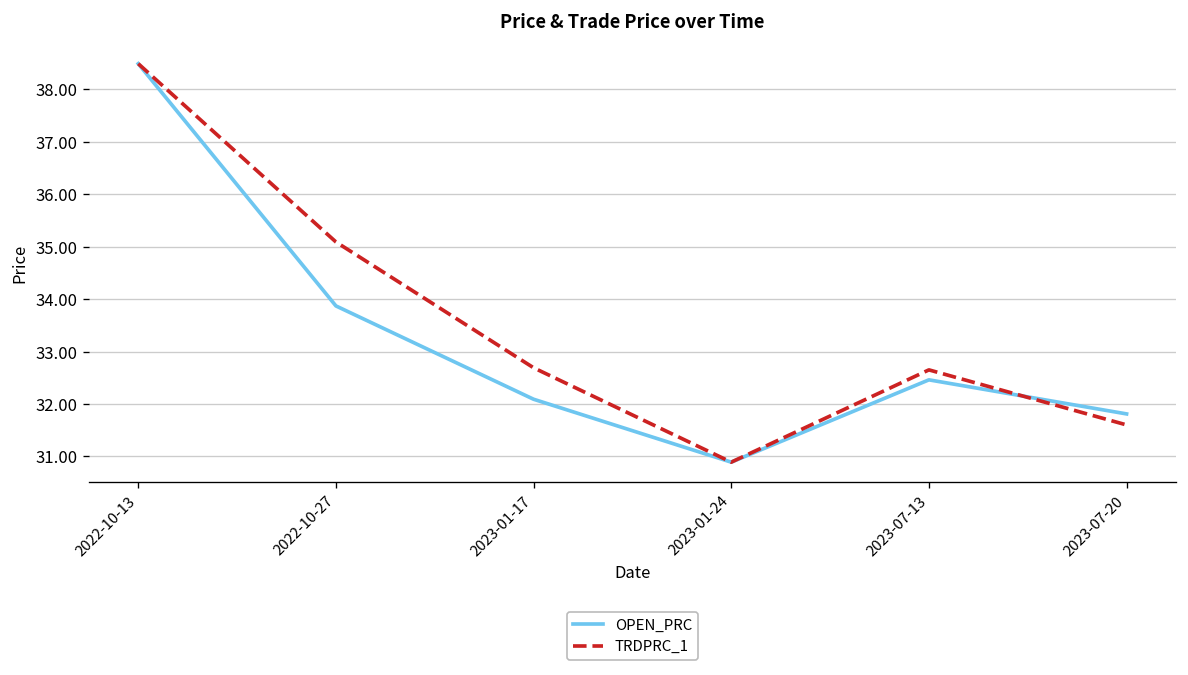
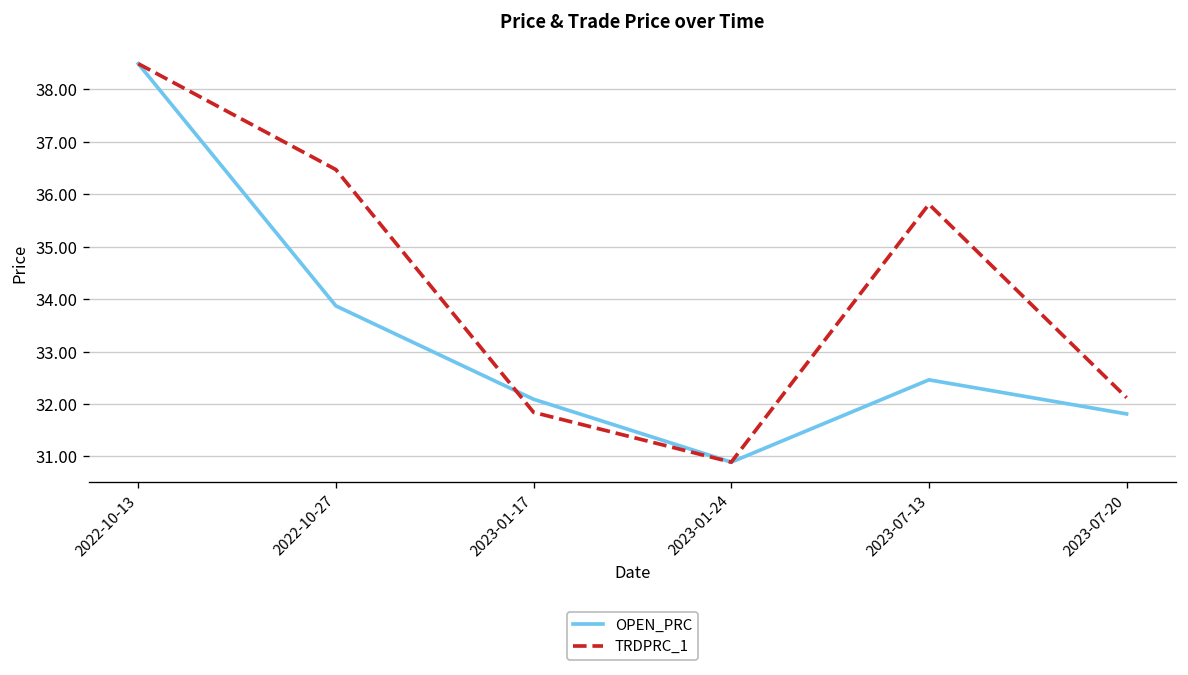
  {
    "OPEN_PRC": {
      "2022-10-27": 33.9,
      "2023-01-17": 32.1,
      "2023-07-13": 32.5,
      "2023-07-20": 31.8
    },
    "TRDPRC_1": {
-     "2022-10-27": 35.1,
-     "2023-01-17": 32.7,
-     "2023-07-13": 32.7,
-     "2023-07-20": 31.6
+     "2022-10-27": 36.5,
+     "2023-01-17": 31.8,
+     "2023-07-13": 35.8,
+     "2023-07-20": 32.1
    }
  }
